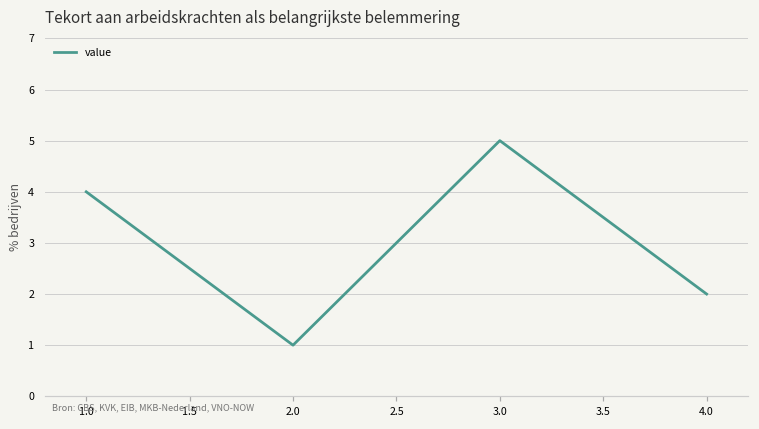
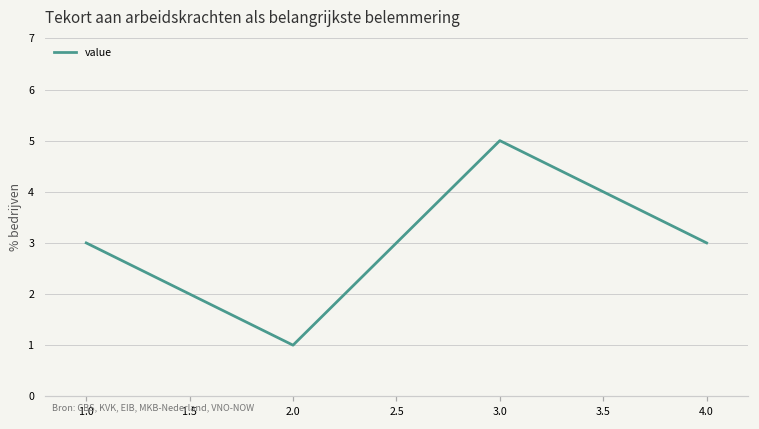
  {
-   "1.0": 4,
+   "1.0": 3,
    "2.0": 1,
    "3.0": 5,
-   "4.0": 2
+   "4.0": 3
  }
